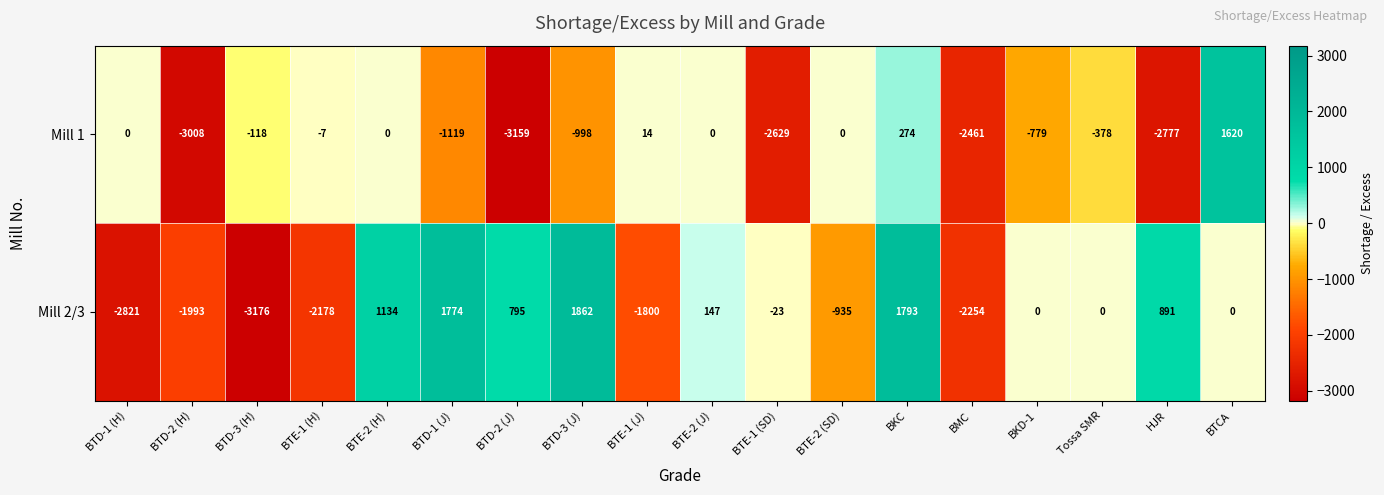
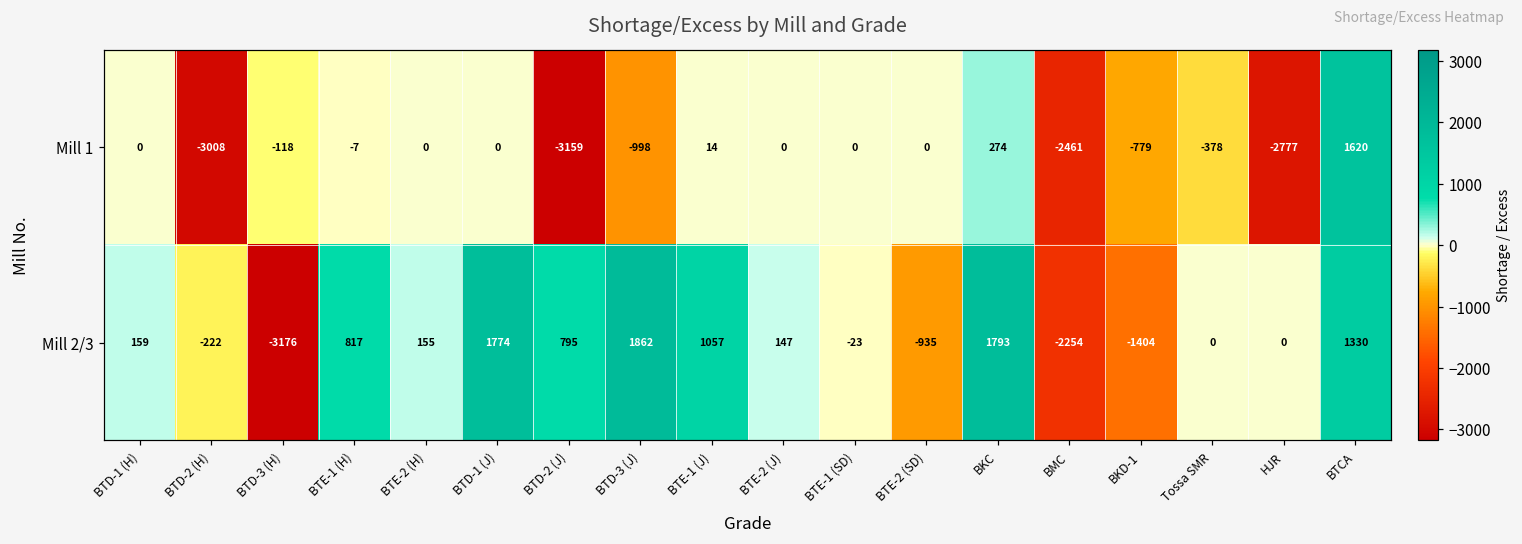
  {
    "Mill 1": {
      "BTD-1 (H)": 0,
      "BTD-2 (H)": -3008,
      "BTD-3 (H)": -118,
      "BTE-1 (H)": -7,
      "BTE-2 (H)": 0,
-     "BTD-1 (J)": -1119,
+     "BTD-1 (J)": 0,
      "BTD-2 (J)": -3159,
      "BTD-3 (J)": -998,
      "BTE-1 (J)": 14,
      "BTE-2 (J)": 0,
-     "BTE-1 (SD)": -2629,
+     "BTE-1 (SD)": 0,
      "BTE-2 (SD)": 0,
      "BKC": 274,
      "BMC": -2461,
      "BKD-1": -779,
      "Tossa SMR": -378,
      "HJR": -2777,
      "BTCA": 1620
    },
    "Mill 2/3": {
-     "BTD-1 (H)": -2821,
-     "BTD-2 (H)": -1993,
+     "BTD-1 (H)": 159,
+     "BTD-2 (H)": -222,
      "BTD-3 (H)": -3176,
-     "BTE-1 (H)": -2178,
-     "BTE-2 (H)": 1134,
+     "BTE-1 (H)": 817,
+     "BTE-2 (H)": 155,
      "BTD-1 (J)": 1774,
      "BTD-2 (J)": 795,
      "BTD-3 (J)": 1862,
-     "BTE-1 (J)": -1800,
+     "BTE-1 (J)": 1057,
      "BTE-2 (J)": 147,
      "BTE-1 (SD)": -23,
      "BTE-2 (SD)": -935,
      "BKC": 1793,
      "BMC": -2254,
-     "BKD-1": 0,
+     "BKD-1": -1404,
      "Tossa SMR": 0,
-     "HJR": 891,
-     "BTCA": 0
+     "HJR": 0,
+     "BTCA": 1330
    }
  }
